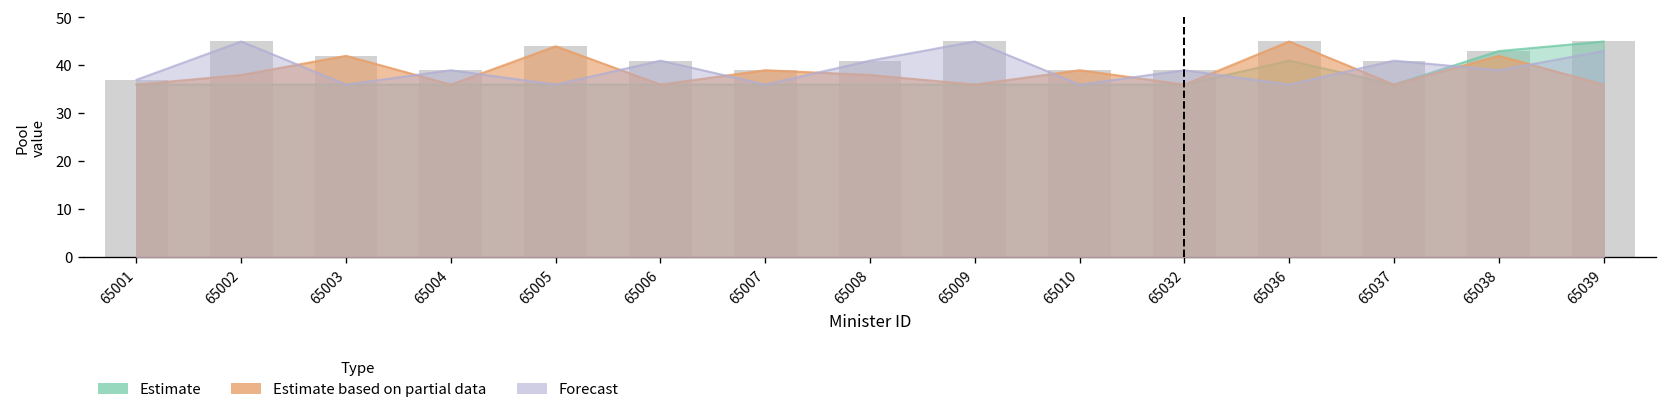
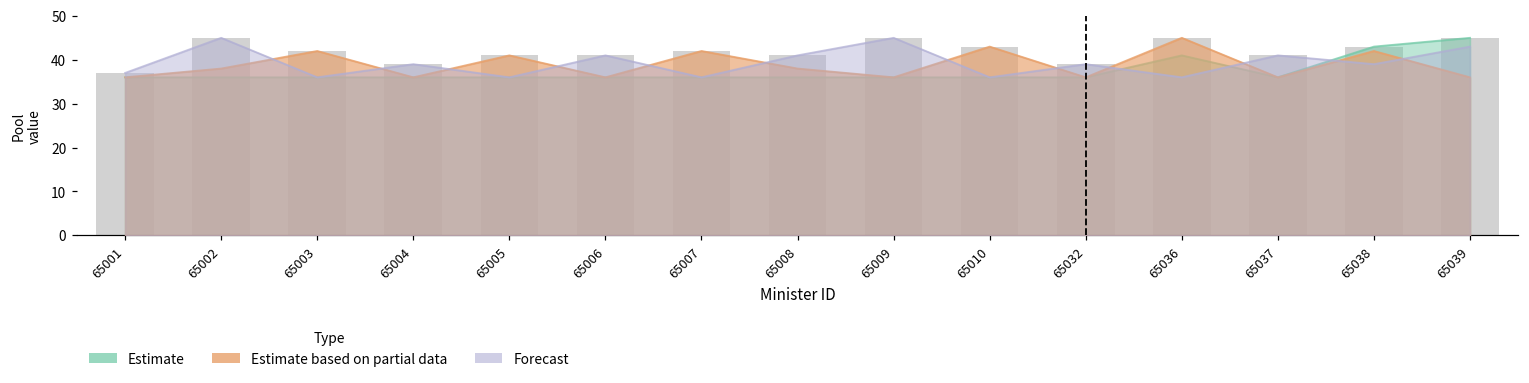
  {
    "Estimate based on partial data": {
      "65002": 38,
      "65003": 42,
-     "65005": 44,
-     "65007": 39,
+     "65005": 41,
+     "65007": 42,
      "65008": 38,
-     "65010": 39,
+     "65010": 43,
      "65036": 45,
      "65038": 42,
      "65039": 36
    }
  }
